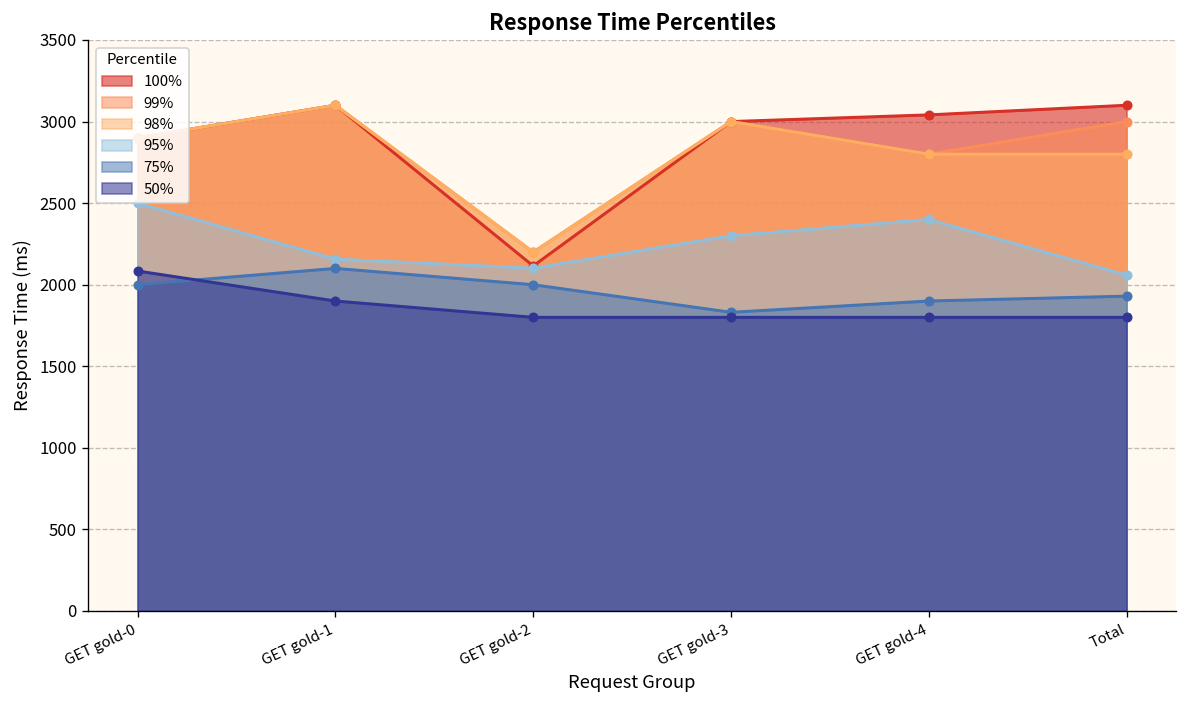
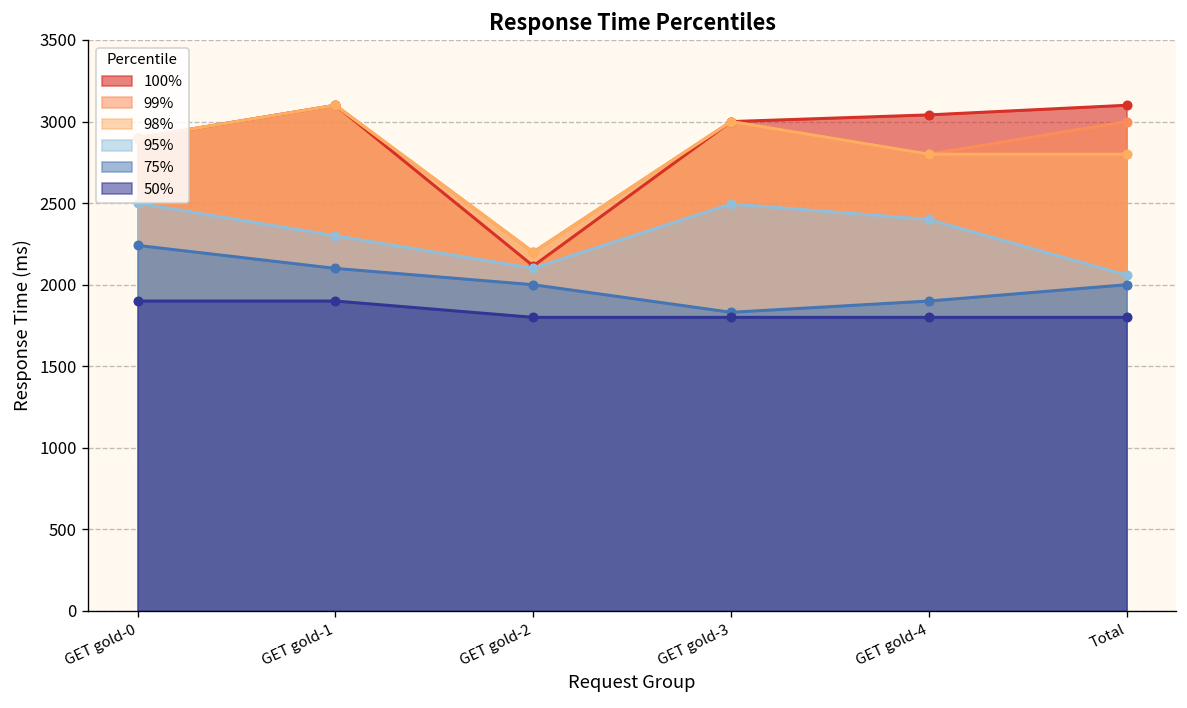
  {
    "100%": {
      "GET gold-4": 3040,
      "Total": 3100
    },
    "95%": {
-     "GET gold-1": 2160,
-     "GET gold-3": 2300,
+     "GET gold-1": 2300,
+     "GET gold-3": 2500,
      "GET gold-4": 2400,
      "Total": 2060
    },
    "75%": {
-     "GET gold-0": 2000,
+     "GET gold-0": 2240,
      "GET gold-1": 2100,
      "GET gold-2": 2000,
      "GET gold-3": 1830,
      "GET gold-4": 1900,
-     "Total": 1930
+     "Total": 2000
    },
    "50%": {
-     "GET gold-0": 2080,
+     "GET gold-0": 1900,
      "GET gold-1": 1900,
      "GET gold-2": 1800,
      "GET gold-3": 1800,
      "GET gold-4": 1800,
      "Total": 1800
    }
  }
